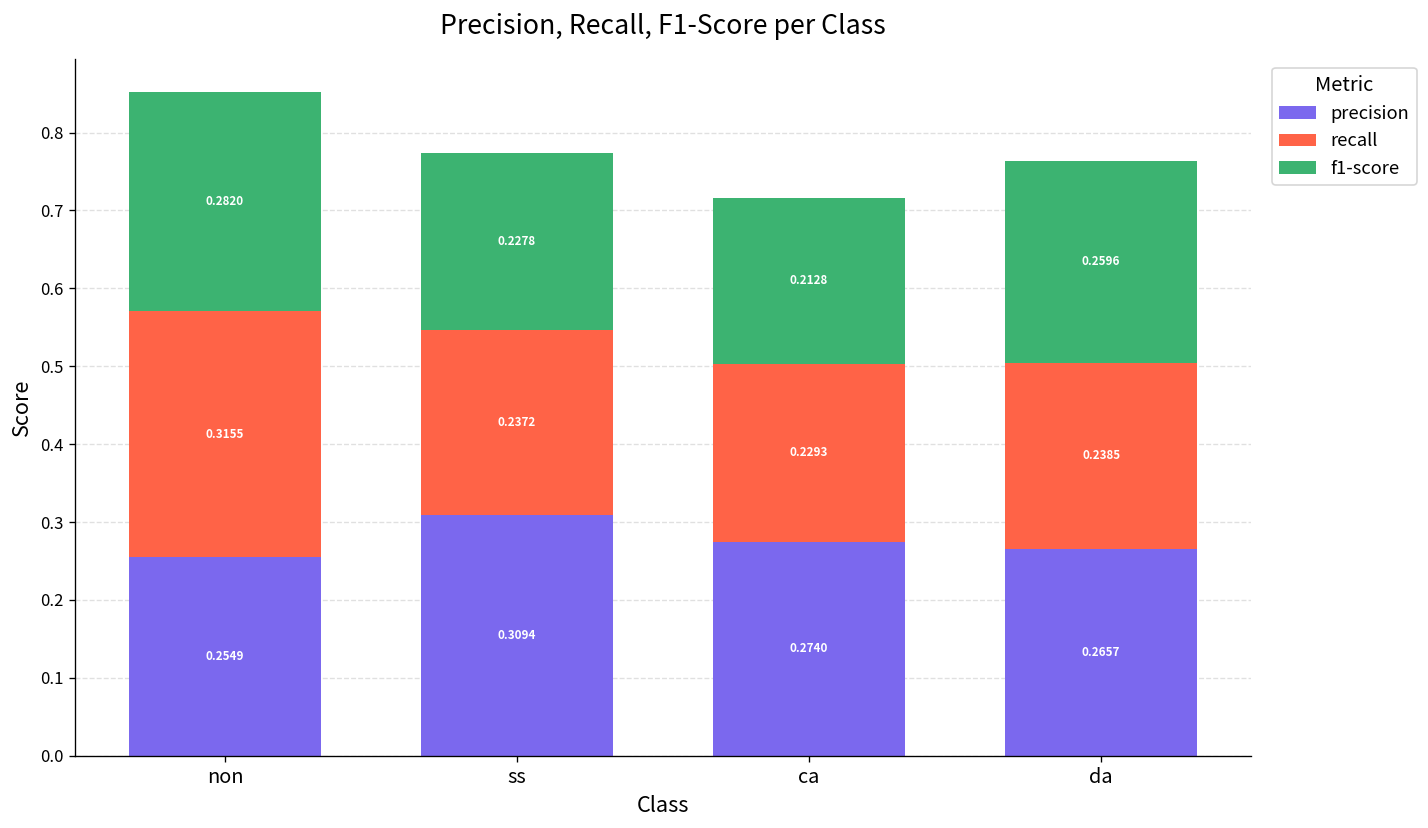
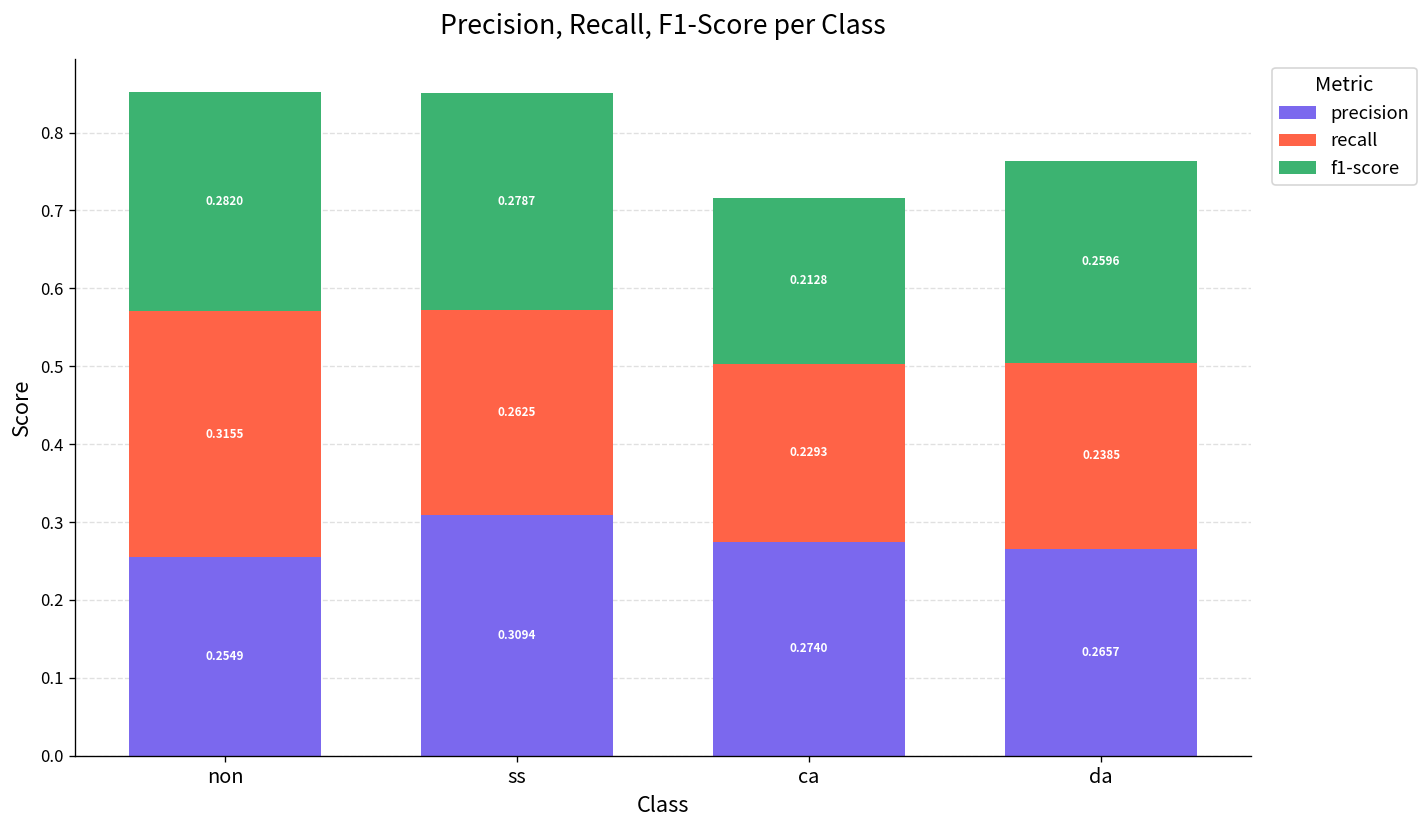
  {
    "precision": {
      "non": 0.2549,
      "ss": 0.3094,
      "ca": 0.2740,
      "da": 0.2657
    },
    "recall": {
      "non": 0.3155,
-     "ss": 0.2372,
+     "ss": 0.2625,
      "ca": 0.2293,
      "da": 0.2385
    },
    "f1-score": {
      "non": 0.2820,
-     "ss": 0.2278,
+     "ss": 0.2787,
      "ca": 0.2128,
      "da": 0.2596
    }
  }
